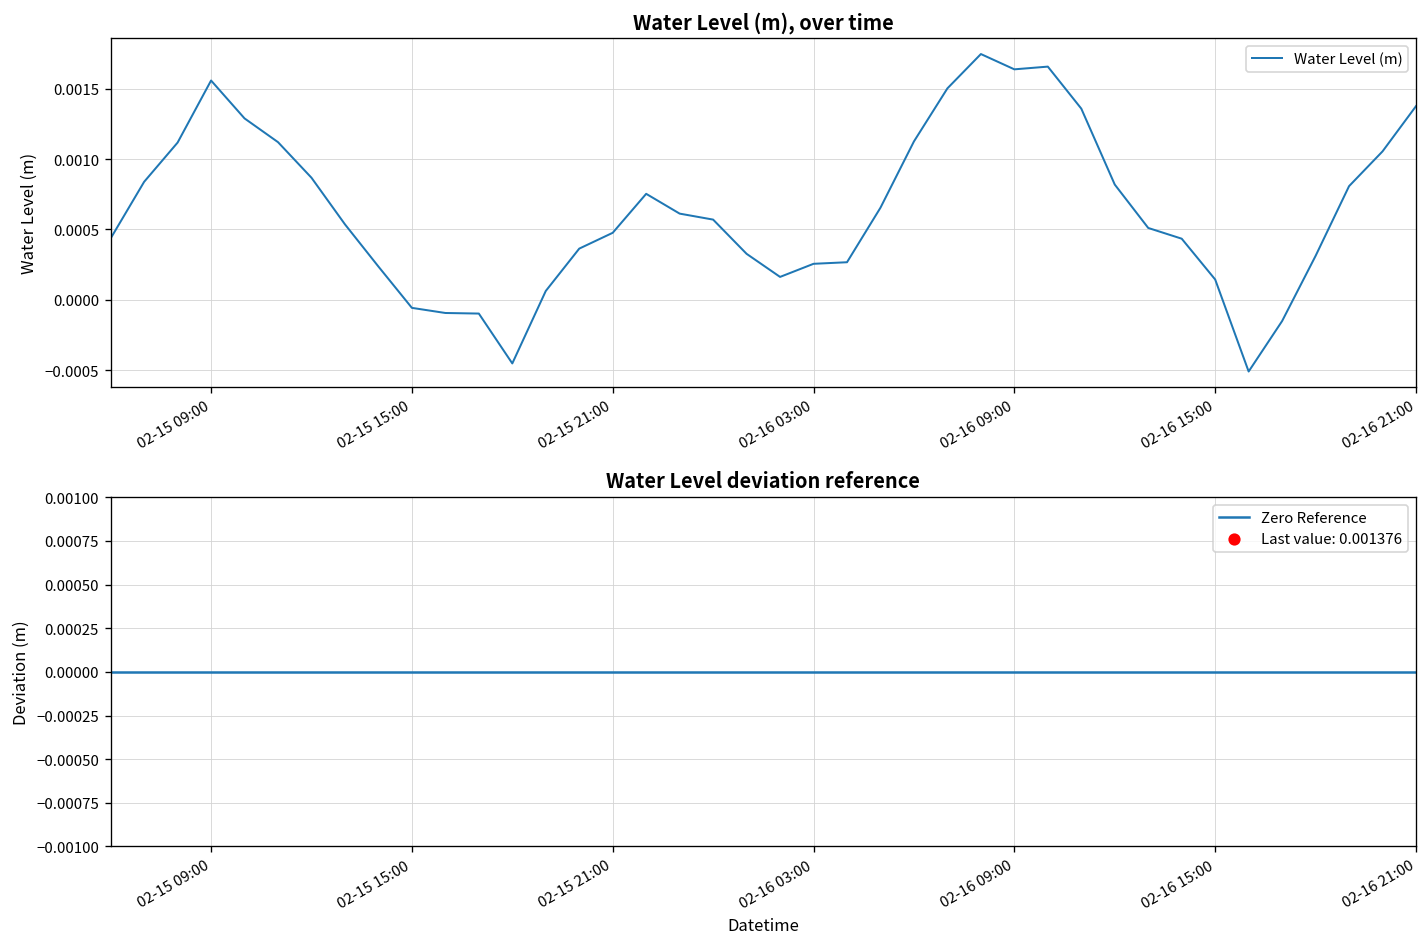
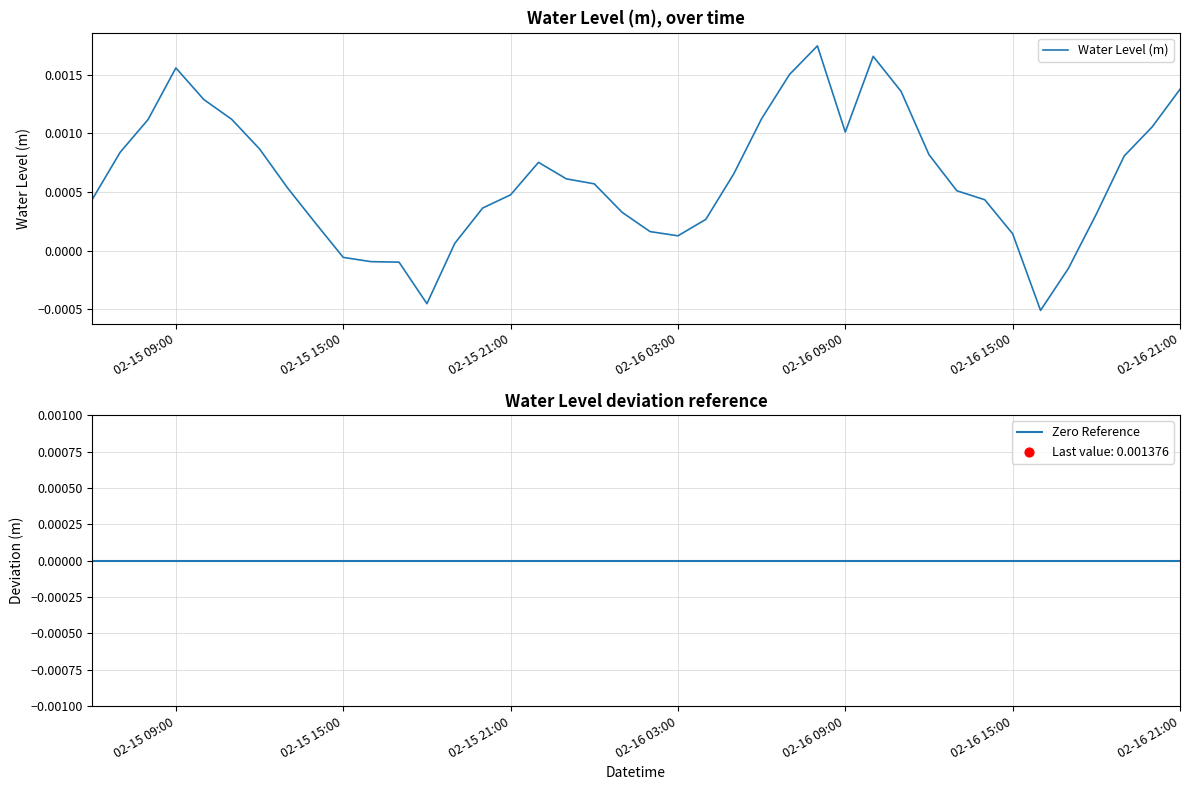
  {
    "Water Level (m), over time": {
      "02-15 09:00": 0.00156,
      "02-15 15:00": -0.00006,
      "02-15 21:00": 0.00048,
-     "02-16 03:00": 0.00026,
-     "02-16 09:00": 0.00164,
+     "02-16 03:00": 0.00013,
+     "02-16 09:00": 0.00101,
      "02-16 15:00": 0.00014,
      "02-16 21:00": 0.00138
    },
    "Water Level deviation reference": {
      "Zero Reference": {
        "02-15 09:00": 0.00000,
        "02-15 15:00": 0.00000,
        "02-15 21:00": 0.00000,
        "02-16 03:00": 0.00000,
        "02-16 09:00": 0.00000,
        "02-16 15:00": 0.00000,
        "02-16 21:00": 0.00000
      }
    }
  }
